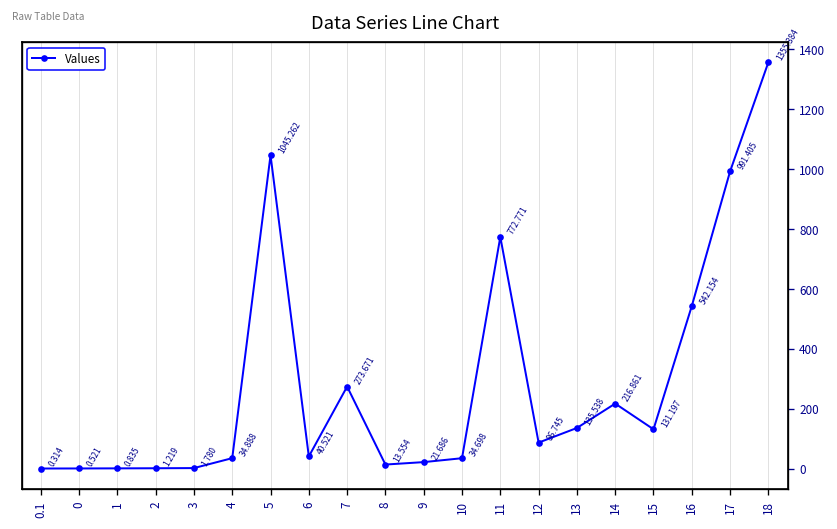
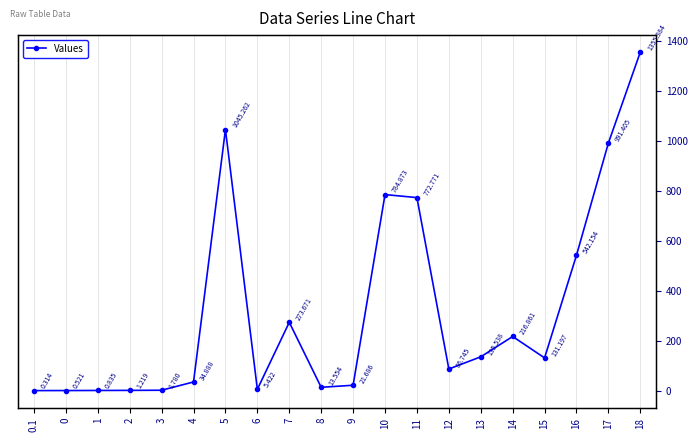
  {
    "0.1": 0.314,
    "0": 0.521,
    "1": 0.835,
    "2": 1.219,
    "3": 1.780,
    "4": 34.888,
    "5": 1045.262,
-   "6": 40.521,
+   "6": 5.422,
    "7": 273.671,
    "8": 13.554,
    "9": 21.686,
-   "10": 34.698,
+   "10": 784.873,
    "11": 772.771,
    "12": 86.745,
    "13": 135.538,
    "14": 216.861,
    "15": 131.197,
    "16": 542.154,
    "17": 991.405,
    "18": 1355.384
  }
